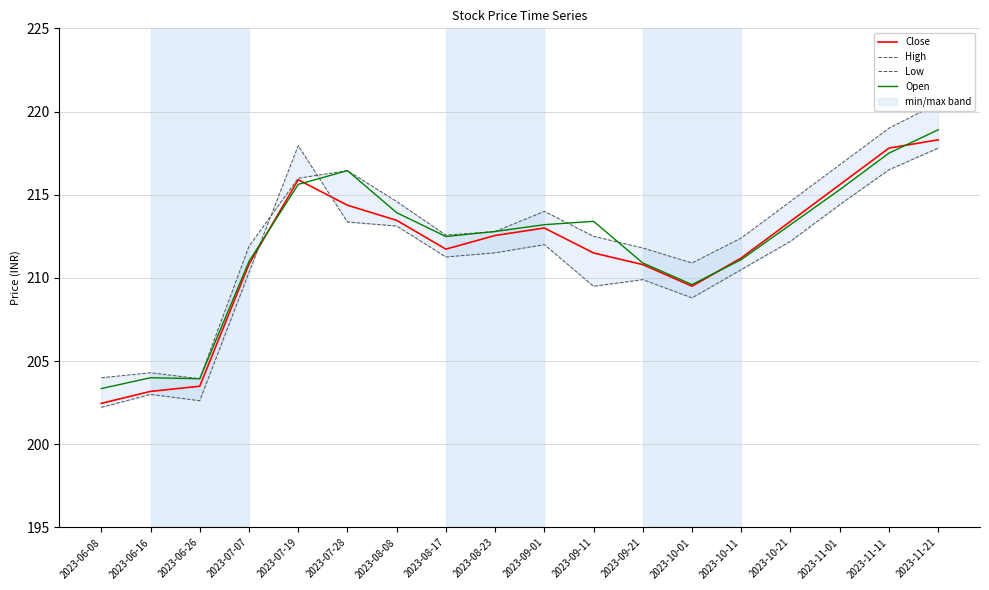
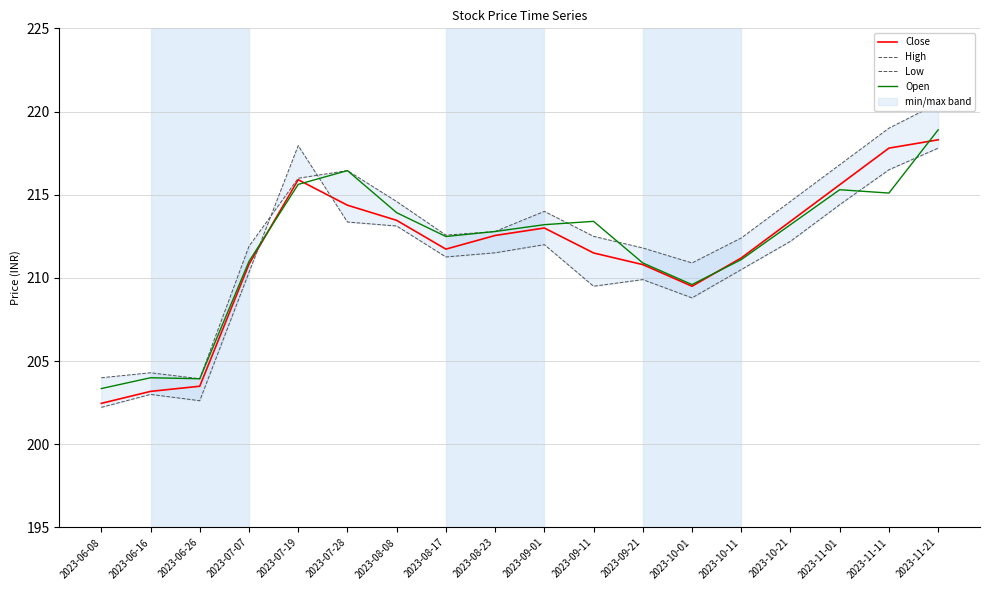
  {
    "Close": {
      "2023-06-08": 202.5,
      "2023-06-16": 203.2,
      "2023-06-26": 203.5,
      "2023-07-07": 210.8,
      "2023-07-28": 214.4,
      "2023-08-08": 213.5,
      "2023-08-17": 211.7,
      "2023-08-23": 212.6,
      "2023-09-01": 213.0,
      "2023-09-11": 211.5,
      "2023-10-21": 213.4,
      "2023-11-01": 215.6,
      "2023-11-11": 217.8,
      "2023-11-21": 218.3
    },
    "Open": {
      "2023-06-08": 203.4,
      "2023-06-16": 204.0,
      "2023-07-07": 211.0,
      "2023-07-19": 215.6,
      "2023-08-08": 213.9,
      "2023-09-01": 213.2,
      "2023-09-11": 213.4,
      "2023-10-21": 213.2,
      "2023-11-01": 215.3,
-     "2023-11-11": 217.5,
+     "2023-11-11": 215.1,
      "2023-11-21": 218.9
    }
  }
